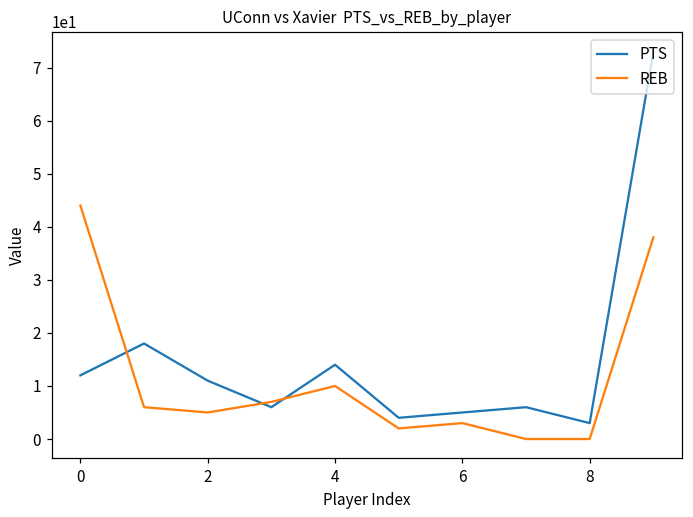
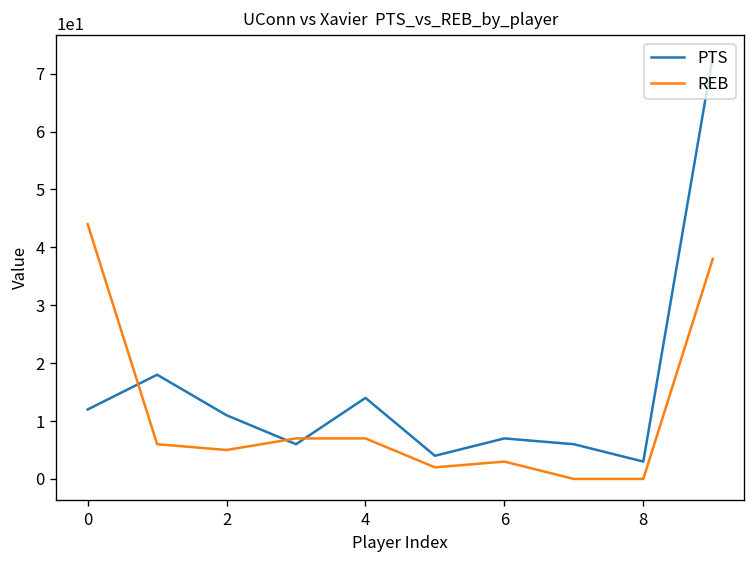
  {
    "PTS": {
      "0": 12,
      "2": 11,
      "4": 14,
-     "6": 5,
+     "6": 7,
      "8": 3
    },
    "REB": {
      "0": 44,
      "2": 5,
-     "4": 10,
+     "4": 7,
      "6": 3,
      "8": 0
    }
  }
